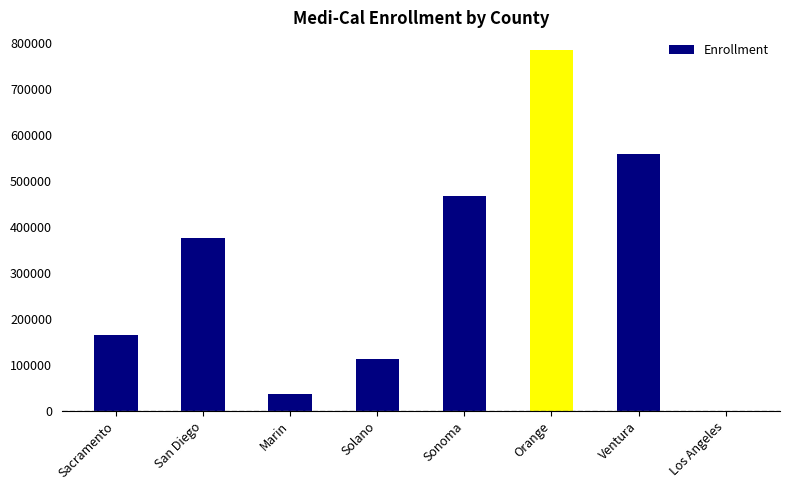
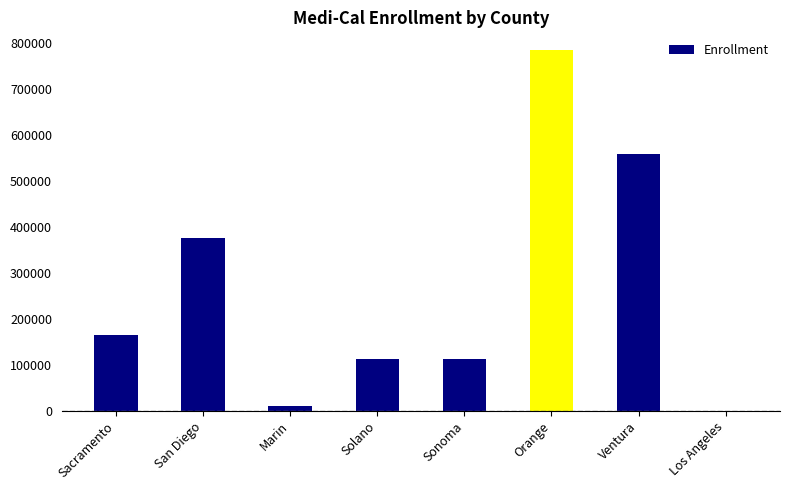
  {
    "Sacramento": 160000,
    "San Diego": 380000,
-   "Marin": 40000,
+   "Marin": 10000,
    "Solano": 110000,
-   "Sonoma": 470000,
+   "Sonoma": 110000,
    "Orange": 780000,
    "Ventura": 560000
  }
